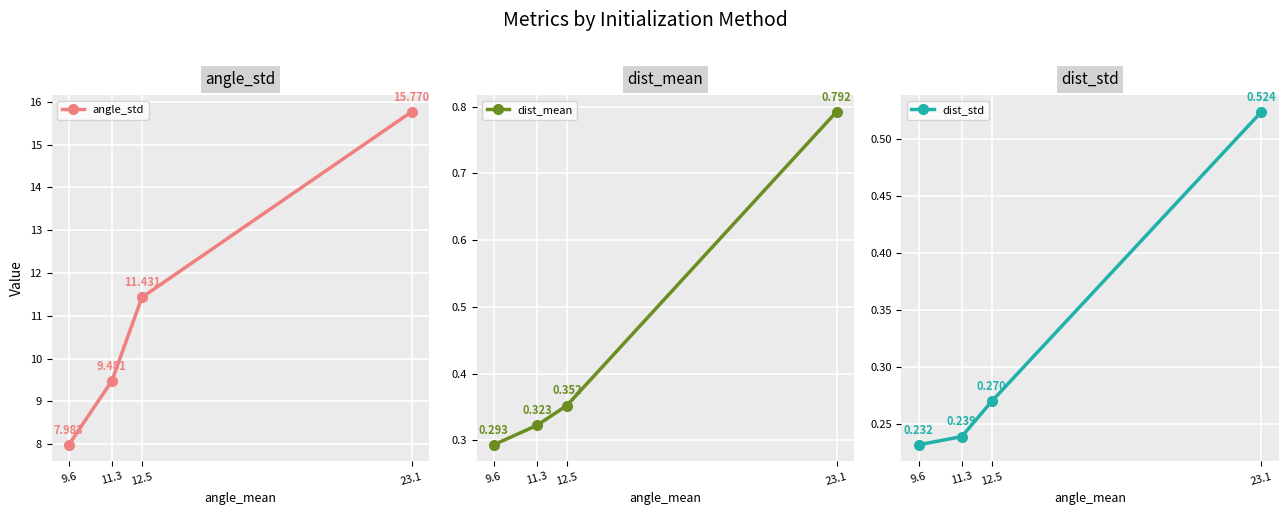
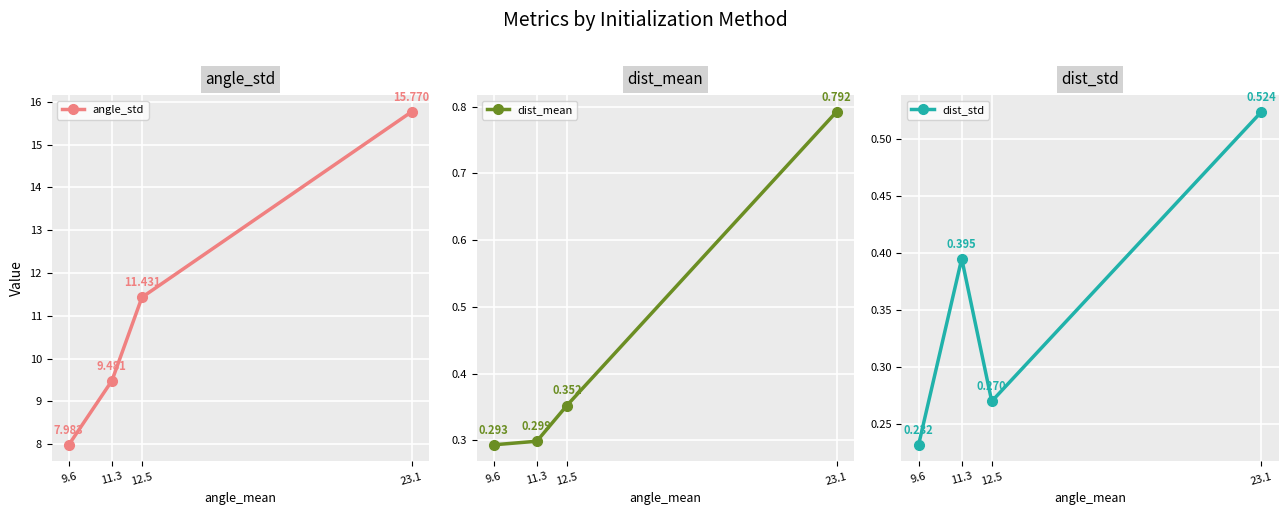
  {
    "angle_std": {
      "9.6": 7.983,
      "11.3": 9.481,
      "12.5": 11.431,
      "23.1": 15.770
    },
    "dist_mean": {
      "9.6": 0.293,
-     "11.3": 0.323,
+     "11.3": 0.299,
      "12.5": 0.352,
      "23.1": 0.792
    },
    "dist_std": {
      "9.6": 0.232,
-     "11.3": 0.239,
+     "11.3": 0.395,
      "12.5": 0.270,
      "23.1": 0.524
    }
  }
